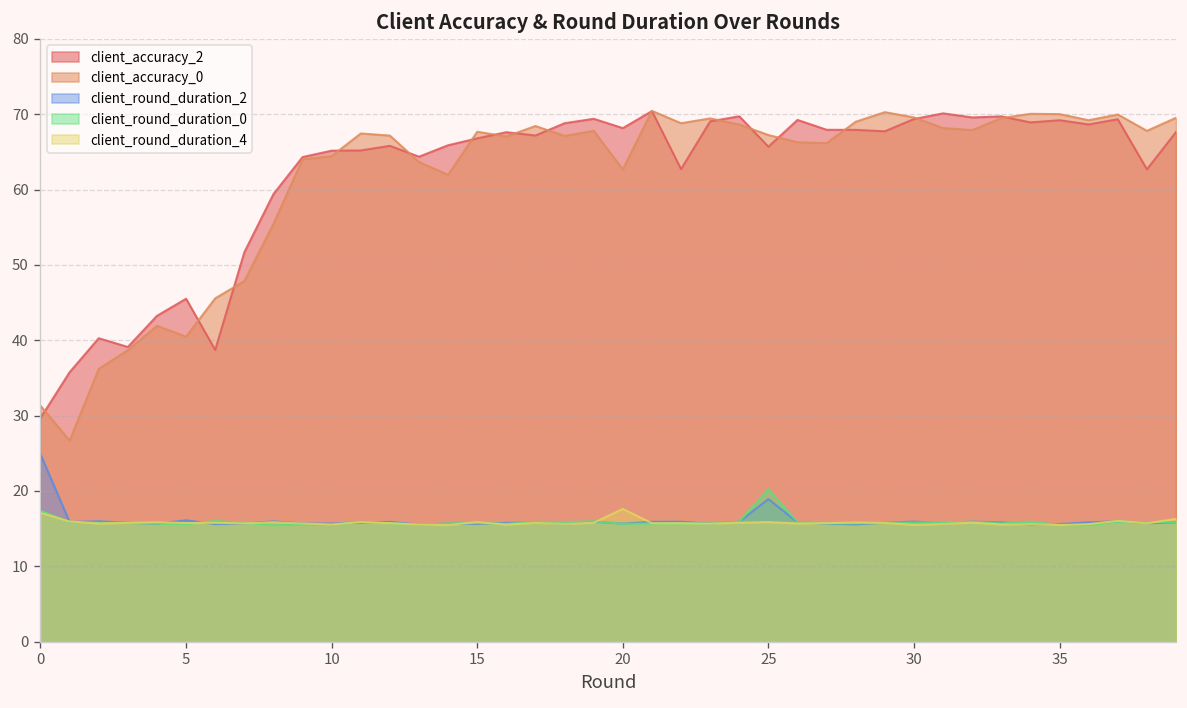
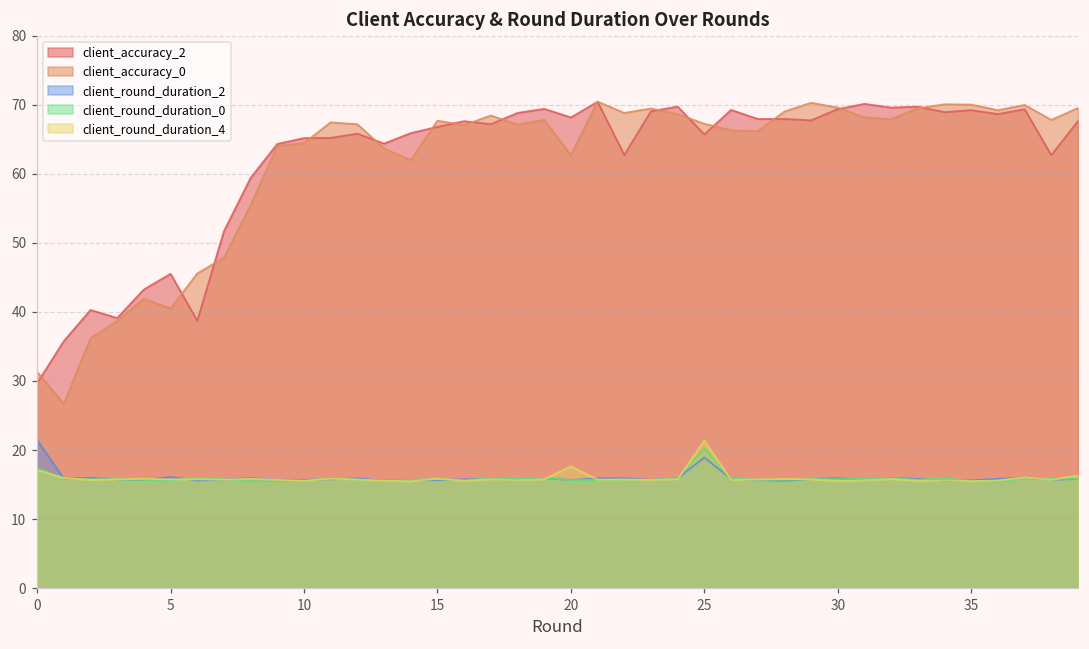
  {
    "client_round_duration_2": {
-     "0": 25,
+     "0": 21,
      "25": 19
    },
    "client_round_duration_0": {
      "25": 20
    },
    "client_round_duration_4": {
      "20": 18,
-     "25": 16
+     "25": 21
    }
  }
